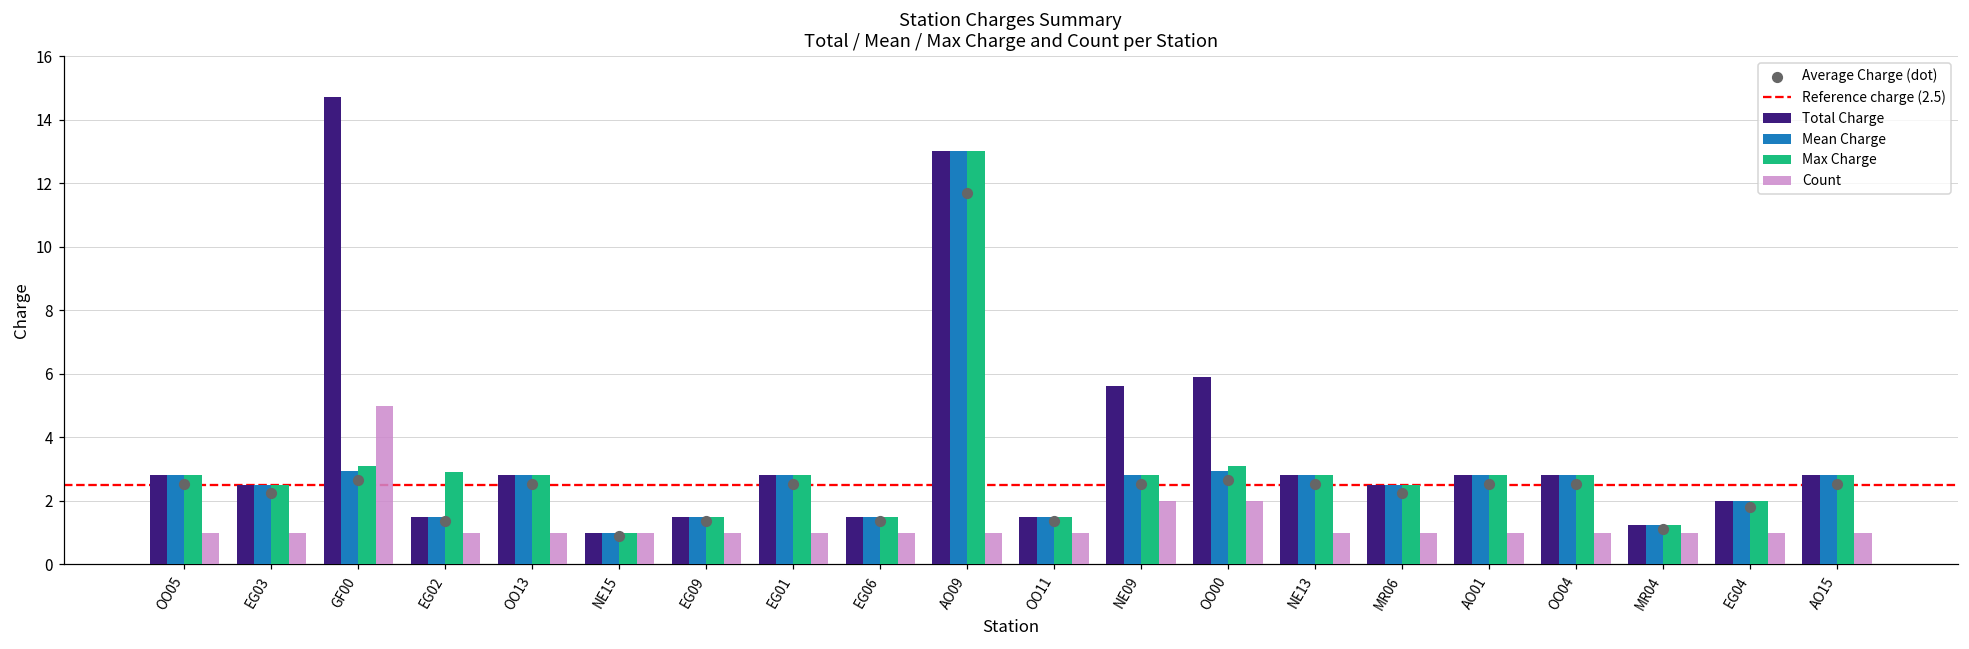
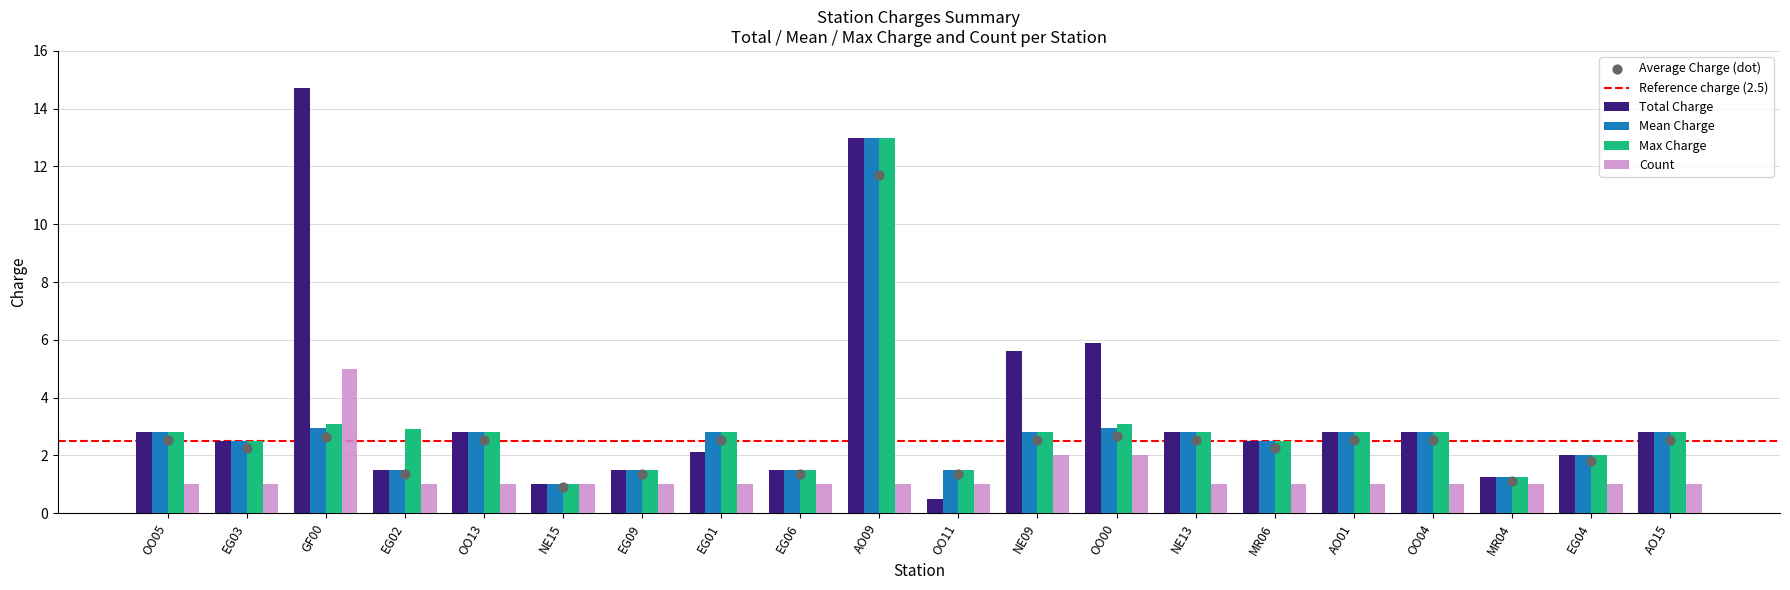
  {
    "Total Charge": {
      "OO05": 2.8,
      "EG03": 2.5,
      "GF00": 14.7,
      "EG02": 1.5,
      "OO13": 2.8,
      "NE15": 1.0,
      "EG09": 1.5,
-     "EG01": 2.8,
+     "EG01": 2.1,
      "EG06": 1.5,
      "AO09": 13.0,
-     "OO11": 1.5,
+     "OO11": 0.5,
      "NE09": 5.6,
      "OO00": 5.9,
      "NE13": 2.8,
      "MR06": 2.5,
      "AO01": 2.8,
      "OO04": 2.8,
      "MR04": 1.3,
      "EG04": 2.0,
      "AO15": 2.8
    },
    "Mean Charge": {
      "OO05": 2.8,
      "EG03": 2.5,
      "GF00": 2.9,
      "EG02": 1.5,
      "OO13": 2.8,
      "NE15": 1.0,
      "EG09": 1.5,
      "EG01": 2.8,
      "EG06": 1.5,
      "AO09": 13.0,
      "OO11": 1.5,
      "NE09": 2.8,
      "OO00": 3.0,
      "NE13": 2.8,
      "MR06": 2.5,
      "AO01": 2.8,
      "OO04": 2.8,
      "MR04": 1.3,
      "EG04": 2.0,
      "AO15": 2.8
    },
    "Max Charge": {
      "OO05": 2.8,
      "EG03": 2.5,
      "GF00": 3.1,
      "EG02": 2.9,
      "OO13": 2.8,
      "NE15": 1.0,
      "EG09": 1.5,
      "EG01": 2.8,
      "EG06": 1.5,
      "AO09": 13.0,
      "OO11": 1.5,
      "NE09": 2.8,
      "OO00": 3.1,
      "NE13": 2.8,
      "MR06": 2.5,
      "AO01": 2.8,
      "OO04": 2.8,
      "MR04": 1.3,
      "EG04": 2.0,
      "AO15": 2.8
    },
    "Count": {
      "OO05": 1.0,
      "EG03": 1.0,
      "GF00": 5.0,
      "EG02": 1.0,
      "OO13": 1.0,
      "NE15": 1.0,
      "EG09": 1.0,
      "EG01": 1.0,
      "EG06": 1.0,
      "AO09": 1.0,
      "OO11": 1.0,
      "NE09": 2.0,
      "OO00": 2.0,
      "NE13": 1.0,
      "MR06": 1.0,
      "AO01": 1.0,
      "OO04": 1.0,
      "MR04": 1.0,
      "EG04": 1.0,
      "AO15": 1.0
    }
  }
